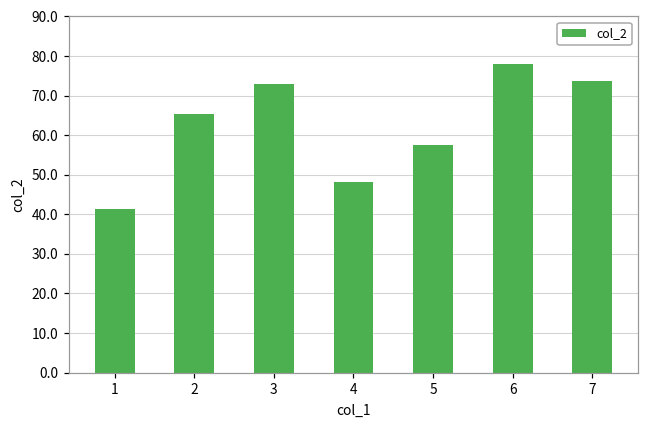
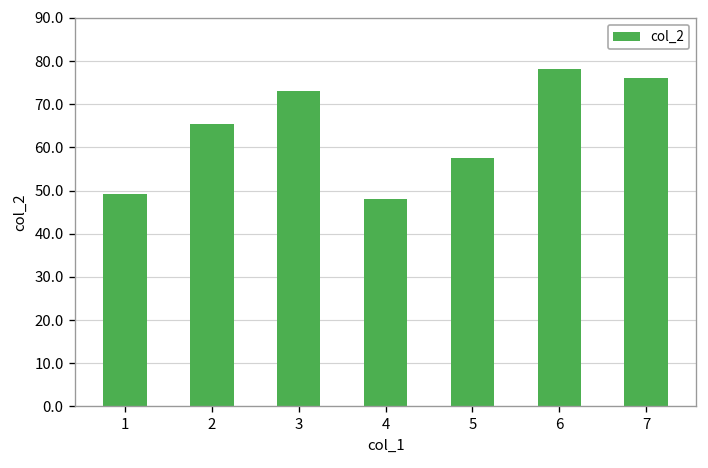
  {
-   "1": 41,
+   "1": 49,
    "2": 65,
    "3": 73,
    "4": 48,
    "5": 58,
    "6": 78,
-   "7": 74
+   "7": 76
  }
